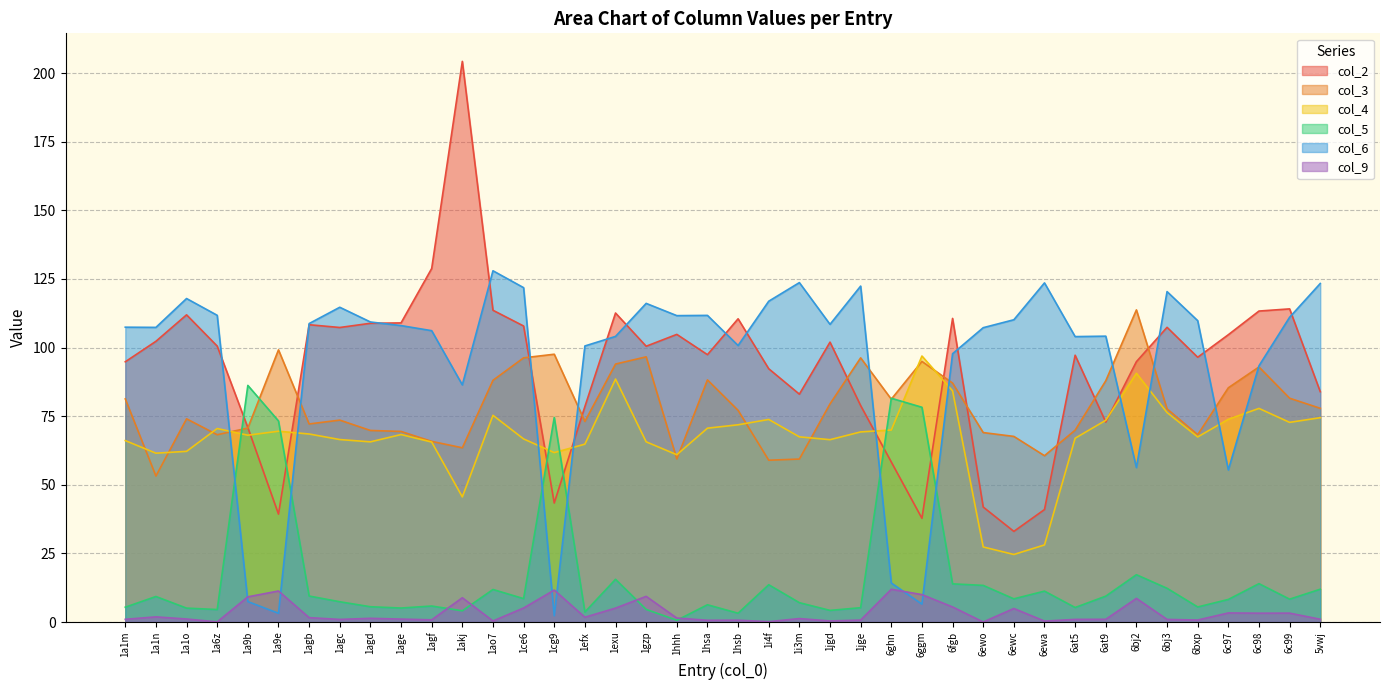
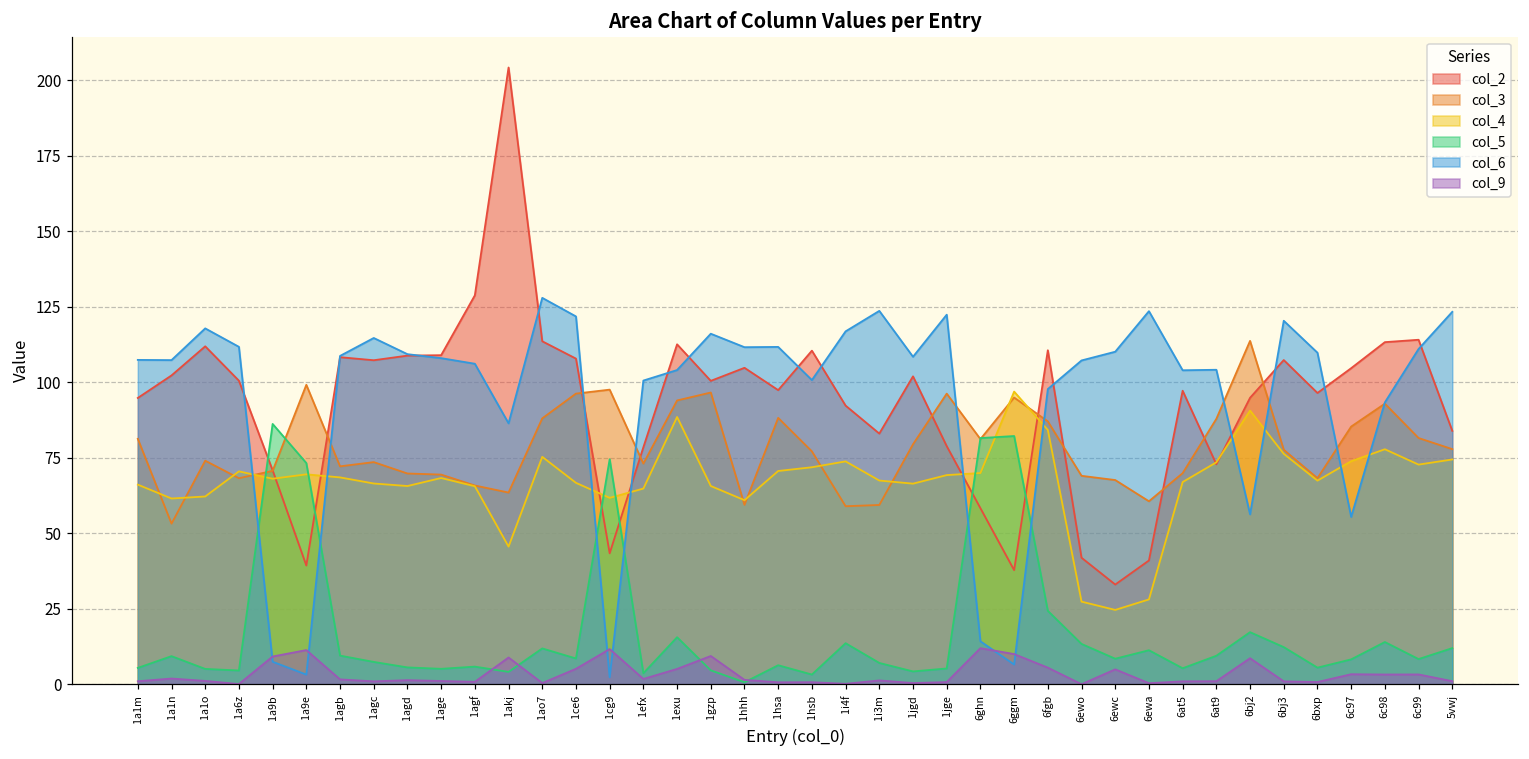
  {
    "col_5": {
      "1a1m": 5,
      "1a1n": 9,
      "1a1o": 5,
      "1a6z": 5,
      "1a9b": 86,
      "1a9e": 73,
      "1agb": 9,
      "1agc": 7,
      "1agd": 6,
      "1age": 5,
      "1agf": 6,
      "1akj": 4,
      "1ao7": 12,
      "1ce6": 9,
      "1cg9": 75,
      "1efx": 4,
      "1exu": 16,
      "1gzp": 5,
      "1hsa": 6,
      "1hsb": 3,
      "1i4f": 14,
      "1i3m": 7,
      "1jgd": 4,
      "1jge": 5,
-     "6ggm": 78,
-     "6fgb": 14,
+     "6ggm": 82,
+     "6fgb": 24,
      "6ewo": 13,
      "6ewc": 8,
      "6ewa": 11,
      "6at5": 5,
      "6at9": 9,
      "6bj2": 17,
      "6bj3": 12,
      "6bxp": 5,
      "6c97": 8,
      "6c98": 14,
      "6c99": 8,
      "5vwj": 12
    },
    "col_6": {
      "1a1m": 107,
      "1a1n": 107,
      "1a1o": 118,
      "1a6z": 112,
      "1a9b": 7,
      "1a9e": 3,
      "1agc": 115,
      "1age": 108,
      "1agf": 106,
      "1akj": 86,
      "1ao7": 128,
      "1ce6": 122,
      "1cg9": 2,
      "1efx": 101,
      "1exu": 104,
      "1gzp": 116,
      "1hhh": 112,
      "1hsa": 112,
      "1hsb": 101,
      "1i4f": 117,
      "1i3m": 124,
      "1jgd": 108,
      "1jge": 122,
      "6ghn": 14,
      "6ggm": 7,
      "6fgb": 98,
      "6ewo": 107,
      "6ewc": 110,
      "6ewa": 124,
      "6at5": 104,
      "6at9": 104,
      "6bj2": 56,
      "6bj3": 120,
      "6bxp": 110,
      "6c97": 55,
      "6c99": 111,
      "5vwj": 123
    },
    "col_9": {
      "1a1m": 1,
      "1a1n": 2,
      "1a1o": 1,
      "1a6z": 0,
      "1a9b": 9,
      "1a9e": 11,
      "1agb": 2,
      "1agc": 1,
      "1agd": 1,
      "1age": 1,
      "1agf": 1,
      "1akj": 9,
      "1ao7": 0,
      "1ce6": 5,
      "1cg9": 12,
      "1efx": 2,
      "1exu": 5,
      "1gzp": 9,
      "1hsa": 1,
      "1hsb": 1,
      "1i4f": 0,
      "1i3m": 1,
      "1jgd": 0,
      "1jge": 1,
      "6ghn": 12,
      "6ggm": 10,
      "6fgb": 5,
      "6ewo": 0,
      "6ewc": 5,
      "6ewa": 0,
      "6at5": 1,
      "6at9": 1,
      "6bj2": 9,
      "6bj3": 1,
      "6bxp": 1,
      "6c97": 3,
      "6c98": 3,
      "6c99": 3,
      "5vwj": 1
    }
  }
